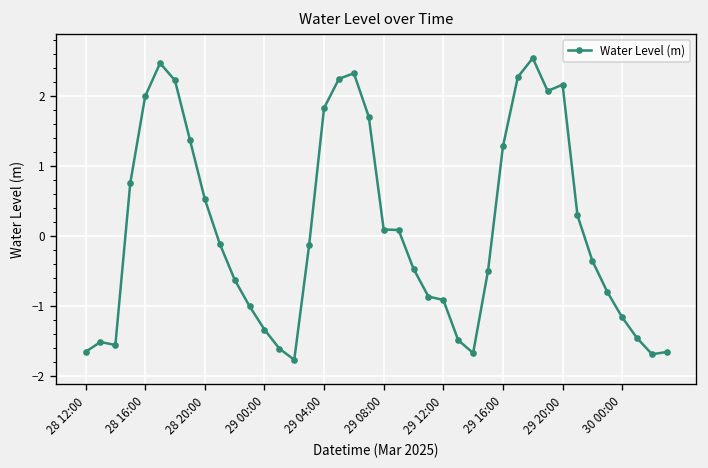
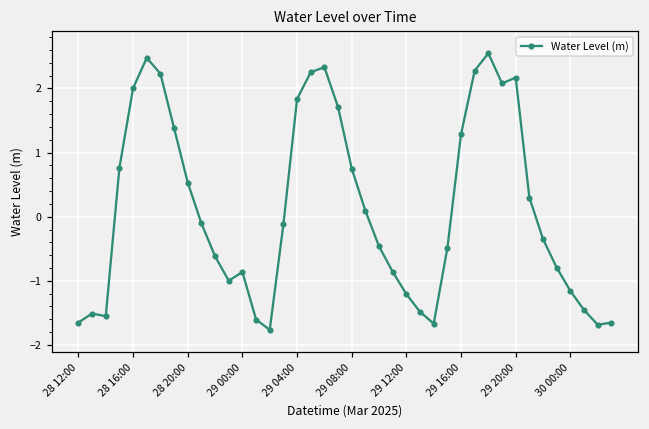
  {
    "28 12:00": -1.6,
    "28 16:00": 2.0,
    "28 20:00": 0.5,
-   "29 00:00": -1.3,
+   "29 00:00": -0.9,
    "29 04:00": 1.8,
-   "29 08:00": 0.1,
-   "29 12:00": -0.9,
+   "29 08:00": 0.8,
+   "29 12:00": -1.2,
    "29 16:00": 1.3,
    "29 20:00": 2.2,
    "30 00:00": -1.2
  }
